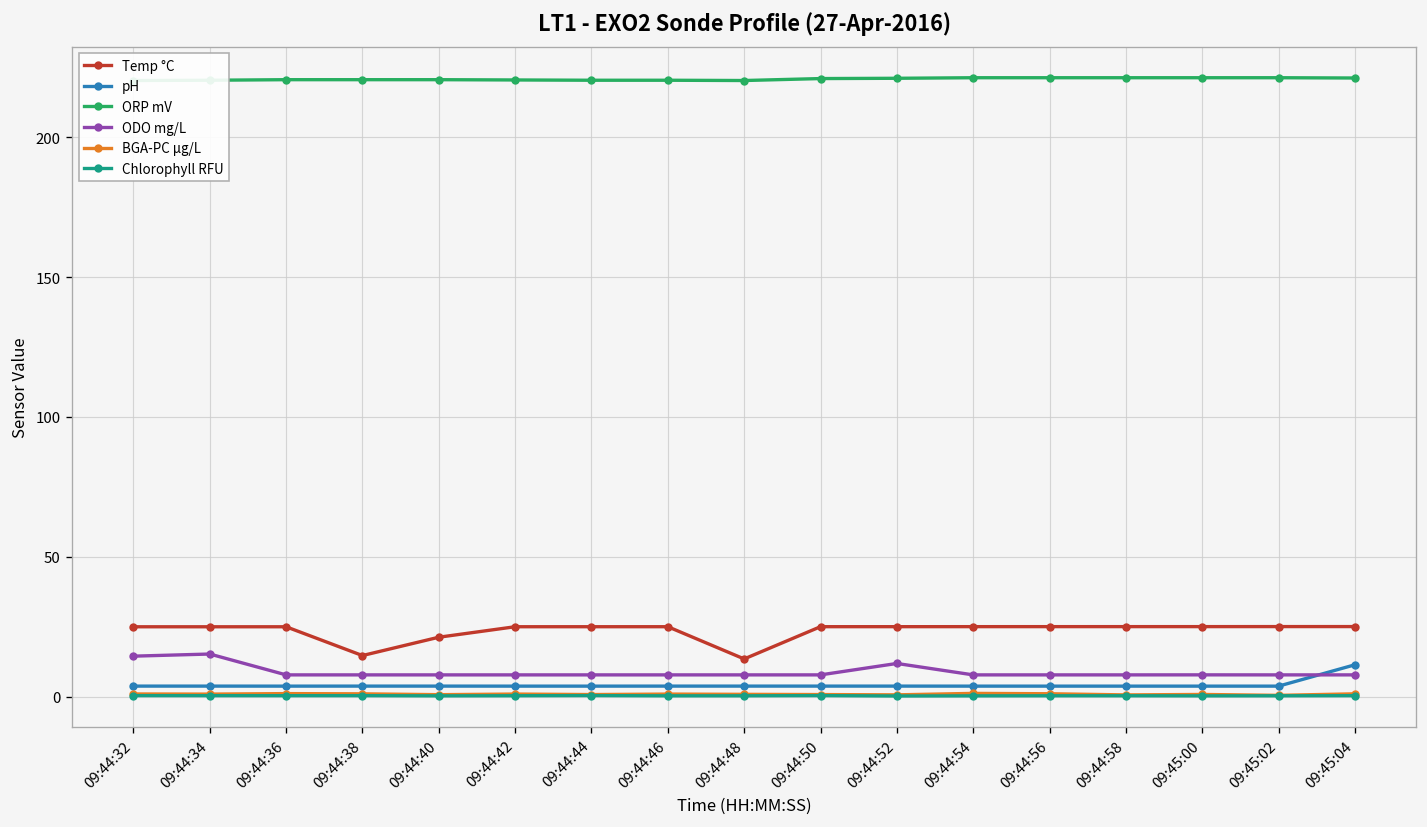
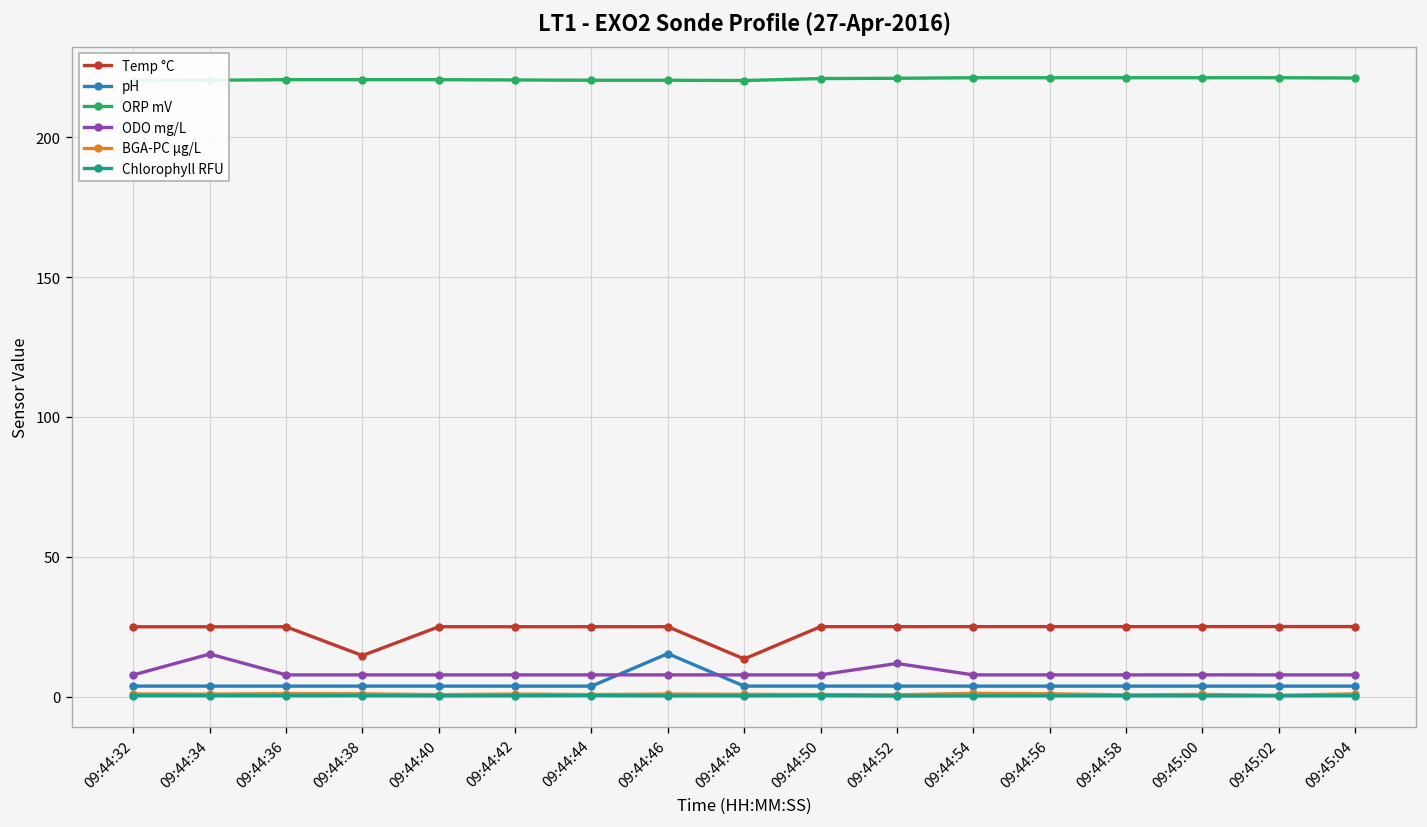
  {
    "Temp °C": {
      "09:44:32": 25,
      "09:44:34": 25,
      "09:44:36": 25,
      "09:44:38": 15,
-     "09:44:40": 21,
+     "09:44:40": 25,
      "09:44:42": 25,
      "09:44:44": 25,
      "09:44:46": 25,
      "09:44:48": 14,
      "09:44:50": 25,
      "09:44:52": 25,
      "09:44:54": 25,
      "09:44:56": 25,
      "09:44:58": 25,
      "09:45:00": 25,
      "09:45:02": 25,
      "09:45:04": 25
    },
    "pH": {
      "09:44:32": 4,
      "09:44:34": 4,
      "09:44:36": 4,
      "09:44:38": 4,
      "09:44:40": 4,
      "09:44:42": 4,
      "09:44:44": 4,
-     "09:44:46": 4,
+     "09:44:46": 15,
      "09:44:48": 4,
      "09:44:50": 4,
      "09:44:52": 4,
      "09:44:54": 4,
      "09:44:56": 4,
      "09:44:58": 4,
      "09:45:00": 4,
      "09:45:02": 4,
-     "09:45:04": 11
+     "09:45:04": 4
    },
    "ODO mg/L": {
-     "09:44:32": 15,
+     "09:44:32": 8,
      "09:44:34": 15,
      "09:44:36": 8,
      "09:44:38": 8,
      "09:44:40": 8,
      "09:44:42": 8,
      "09:44:44": 8,
      "09:44:46": 8,
      "09:44:48": 8,
      "09:44:50": 8,
      "09:44:52": 12,
      "09:44:54": 8,
      "09:44:56": 8,
      "09:44:58": 8,
      "09:45:00": 8,
      "09:45:02": 8,
      "09:45:04": 8
    }
  }
